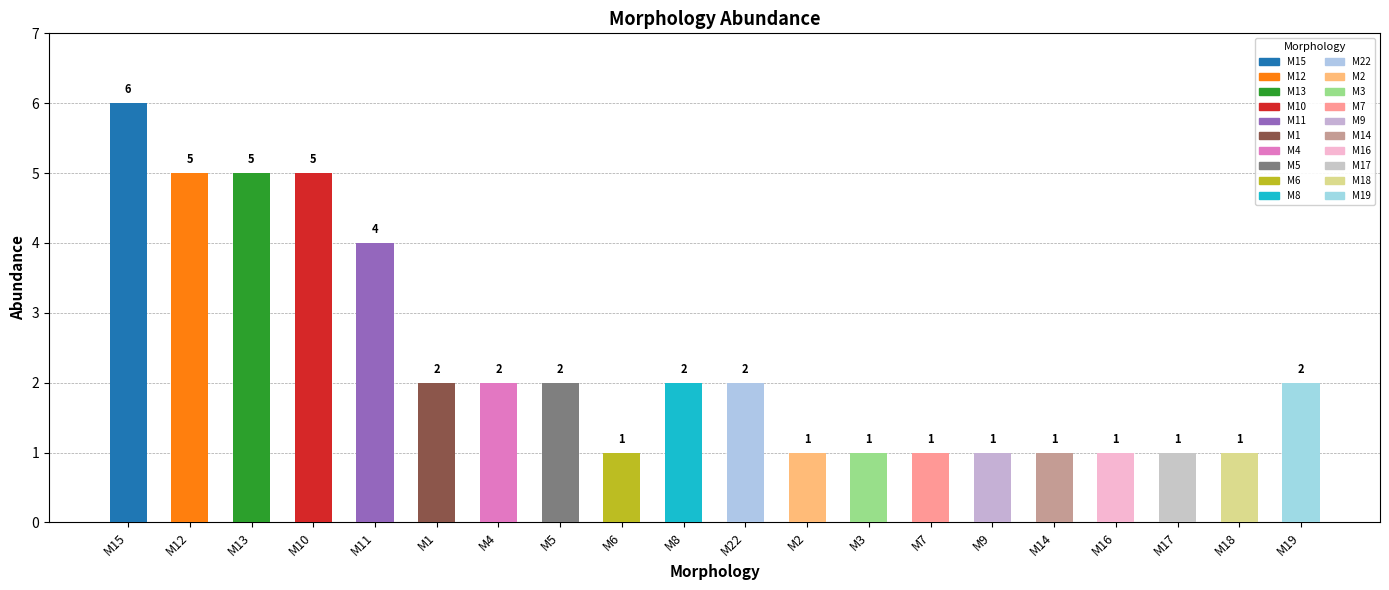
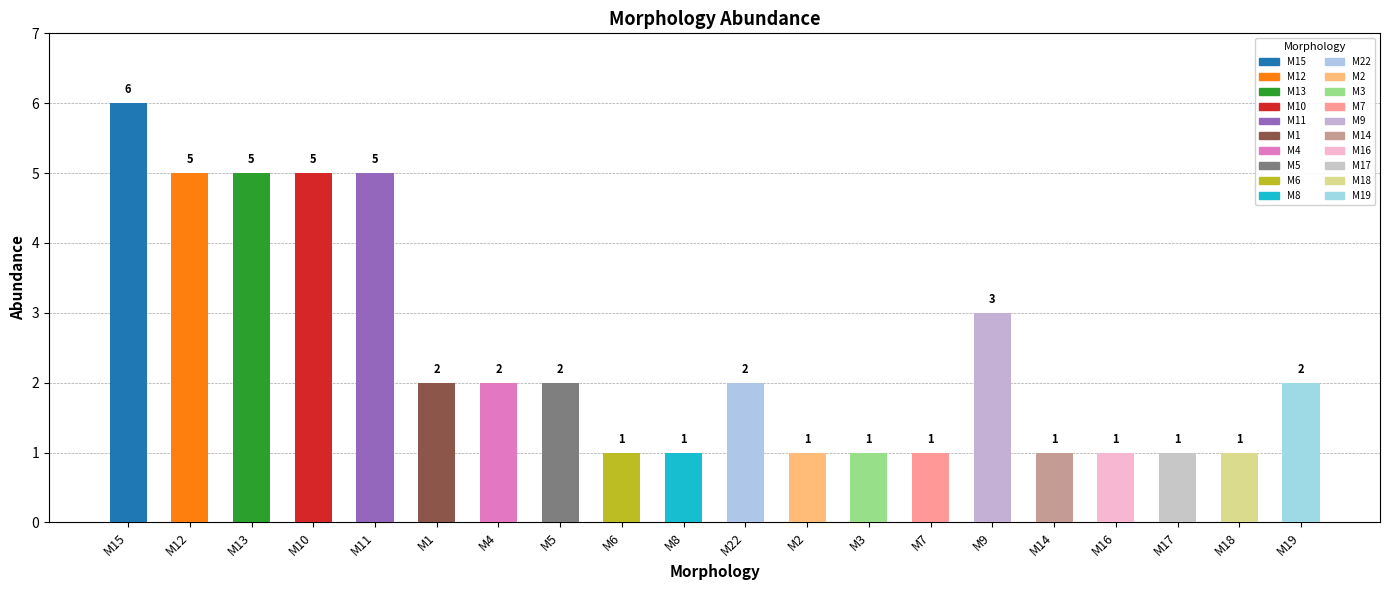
  {
    "M15": 6,
    "M12": 5,
    "M13": 5,
    "M10": 5,
-   "M11": 4,
+   "M11": 5,
    "M1": 2,
    "M4": 2,
    "M5": 2,
    "M6": 1,
-   "M8": 2,
+   "M8": 1,
    "M22": 2,
    "M2": 1,
    "M3": 1,
    "M7": 1,
-   "M9": 1,
+   "M9": 3,
    "M14": 1,
    "M16": 1,
    "M17": 1,
    "M18": 1,
    "M19": 2
  }
